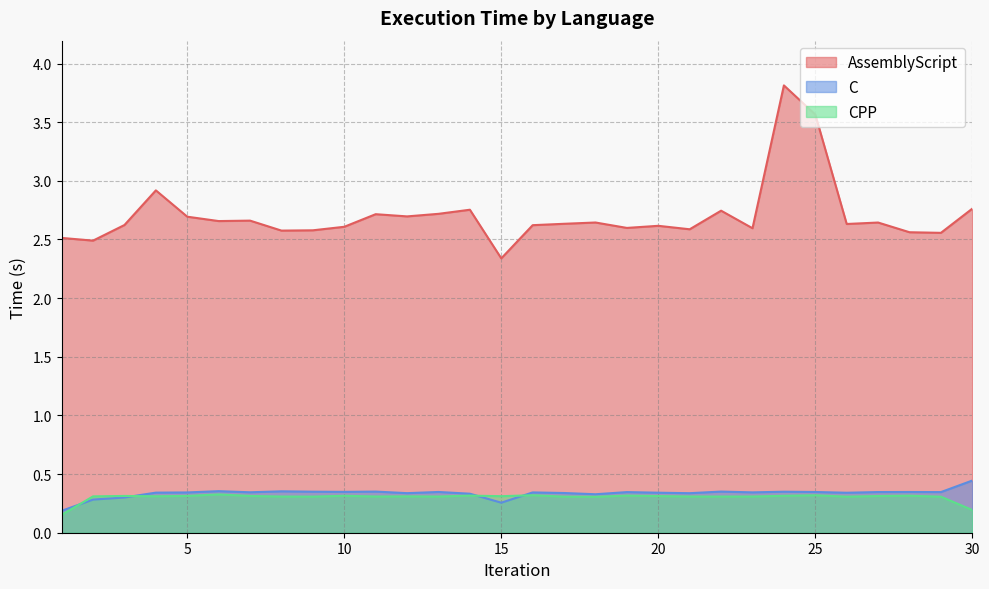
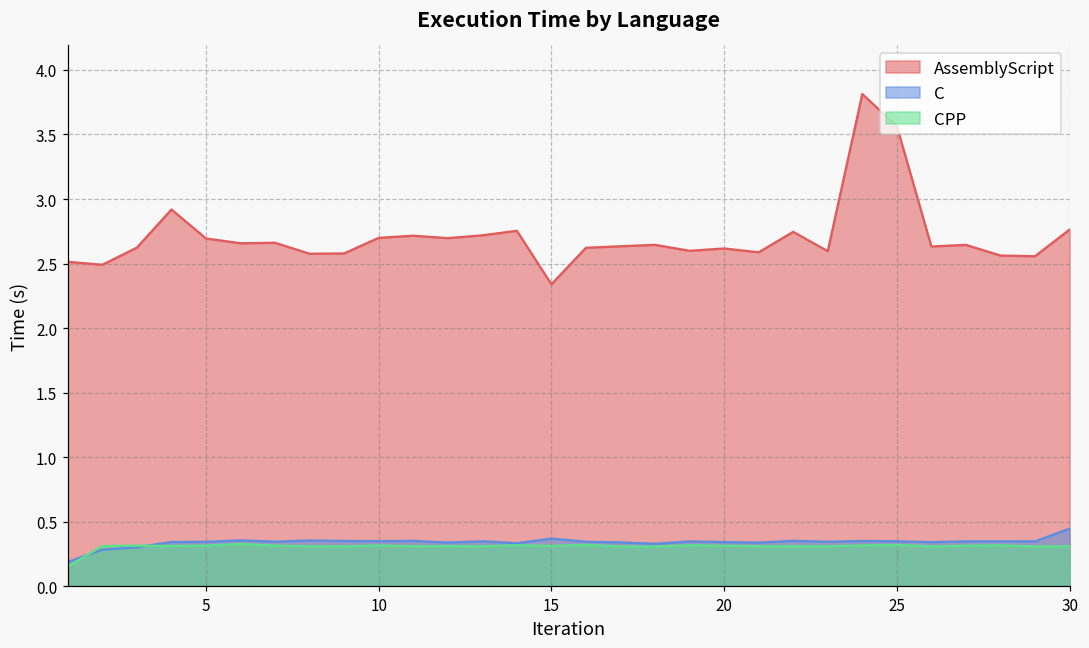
  {
    "AssemblyScript": {
      "5": 2.69,
-     "10": 2.61,
+     "10": 2.70,
      "15": 2.34,
      "20": 2.62,
      "30": 2.76
    },
    "C": {
      "5": 0.34,
      "10": 0.35,
-     "15": 0.26,
+     "15": 0.37,
      "20": 0.34,
      "25": 0.35,
      "30": 0.44
    },
    "CPP": {
      "5": 0.31,
      "10": 0.32,
      "15": 0.31,
      "20": 0.31,
      "25": 0.32,
-     "30": 0.19
+     "30": 0.31
    }
  }
